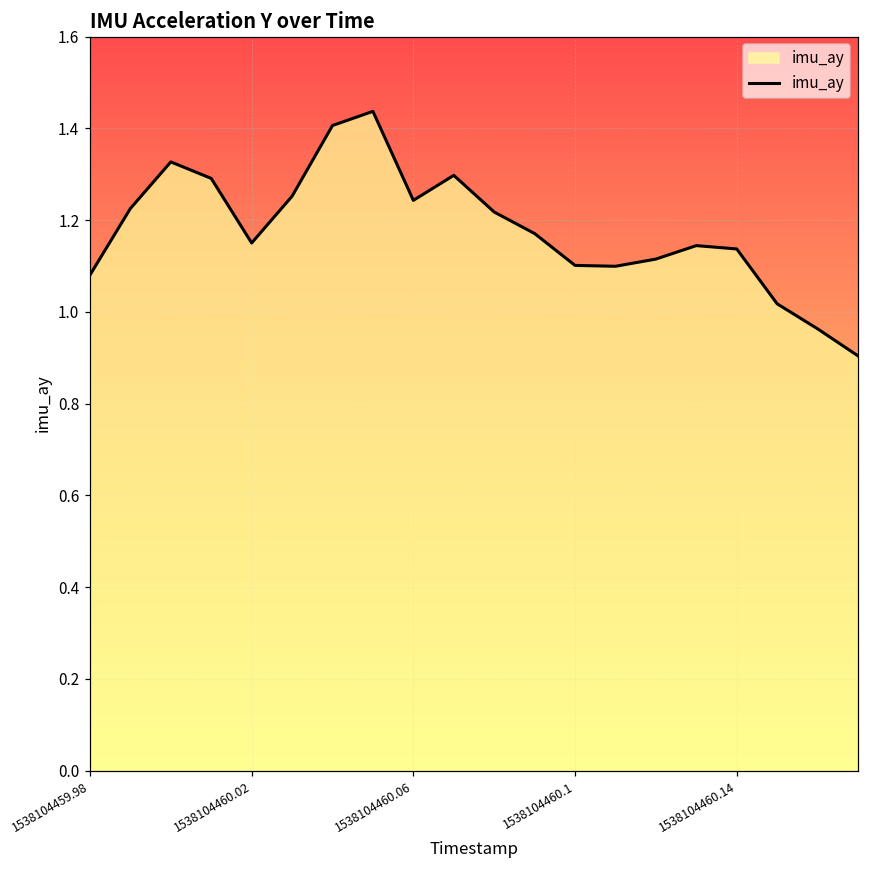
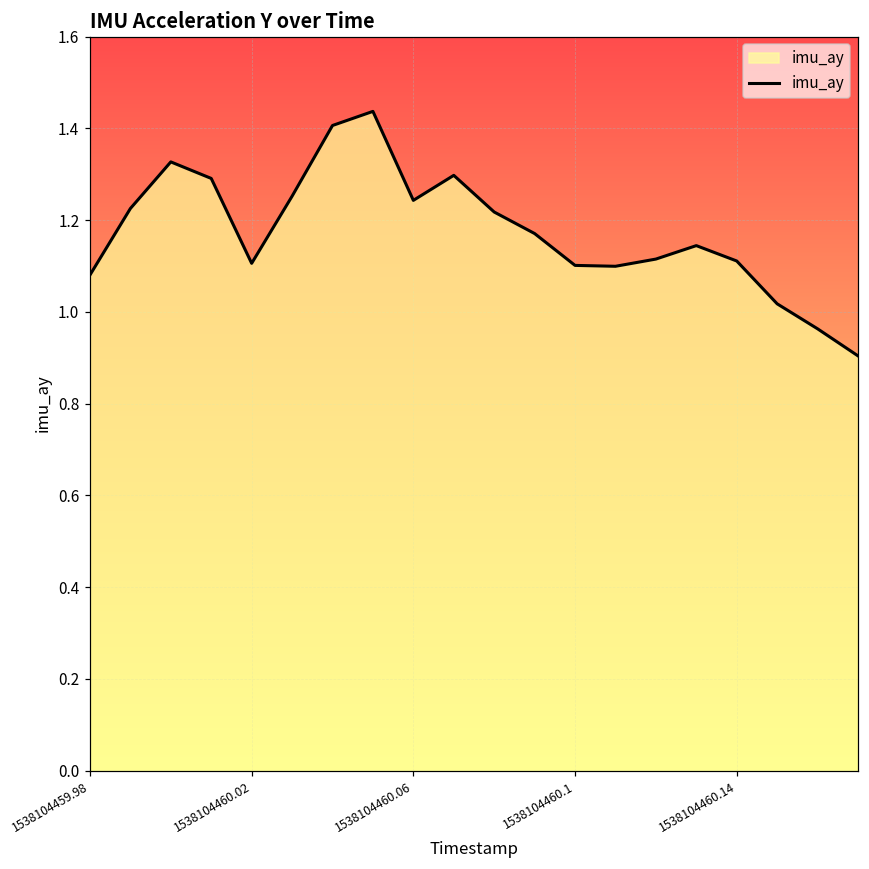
  {
    "1538104459.98": 1.08,
-   "1538104460.02": 1.15,
+   "1538104460.02": 1.11,
    "1538104460.06": 1.24,
    "1538104460.1": 1.10,
-   "1538104460.14": 1.14
+   "1538104460.14": 1.11
  }
